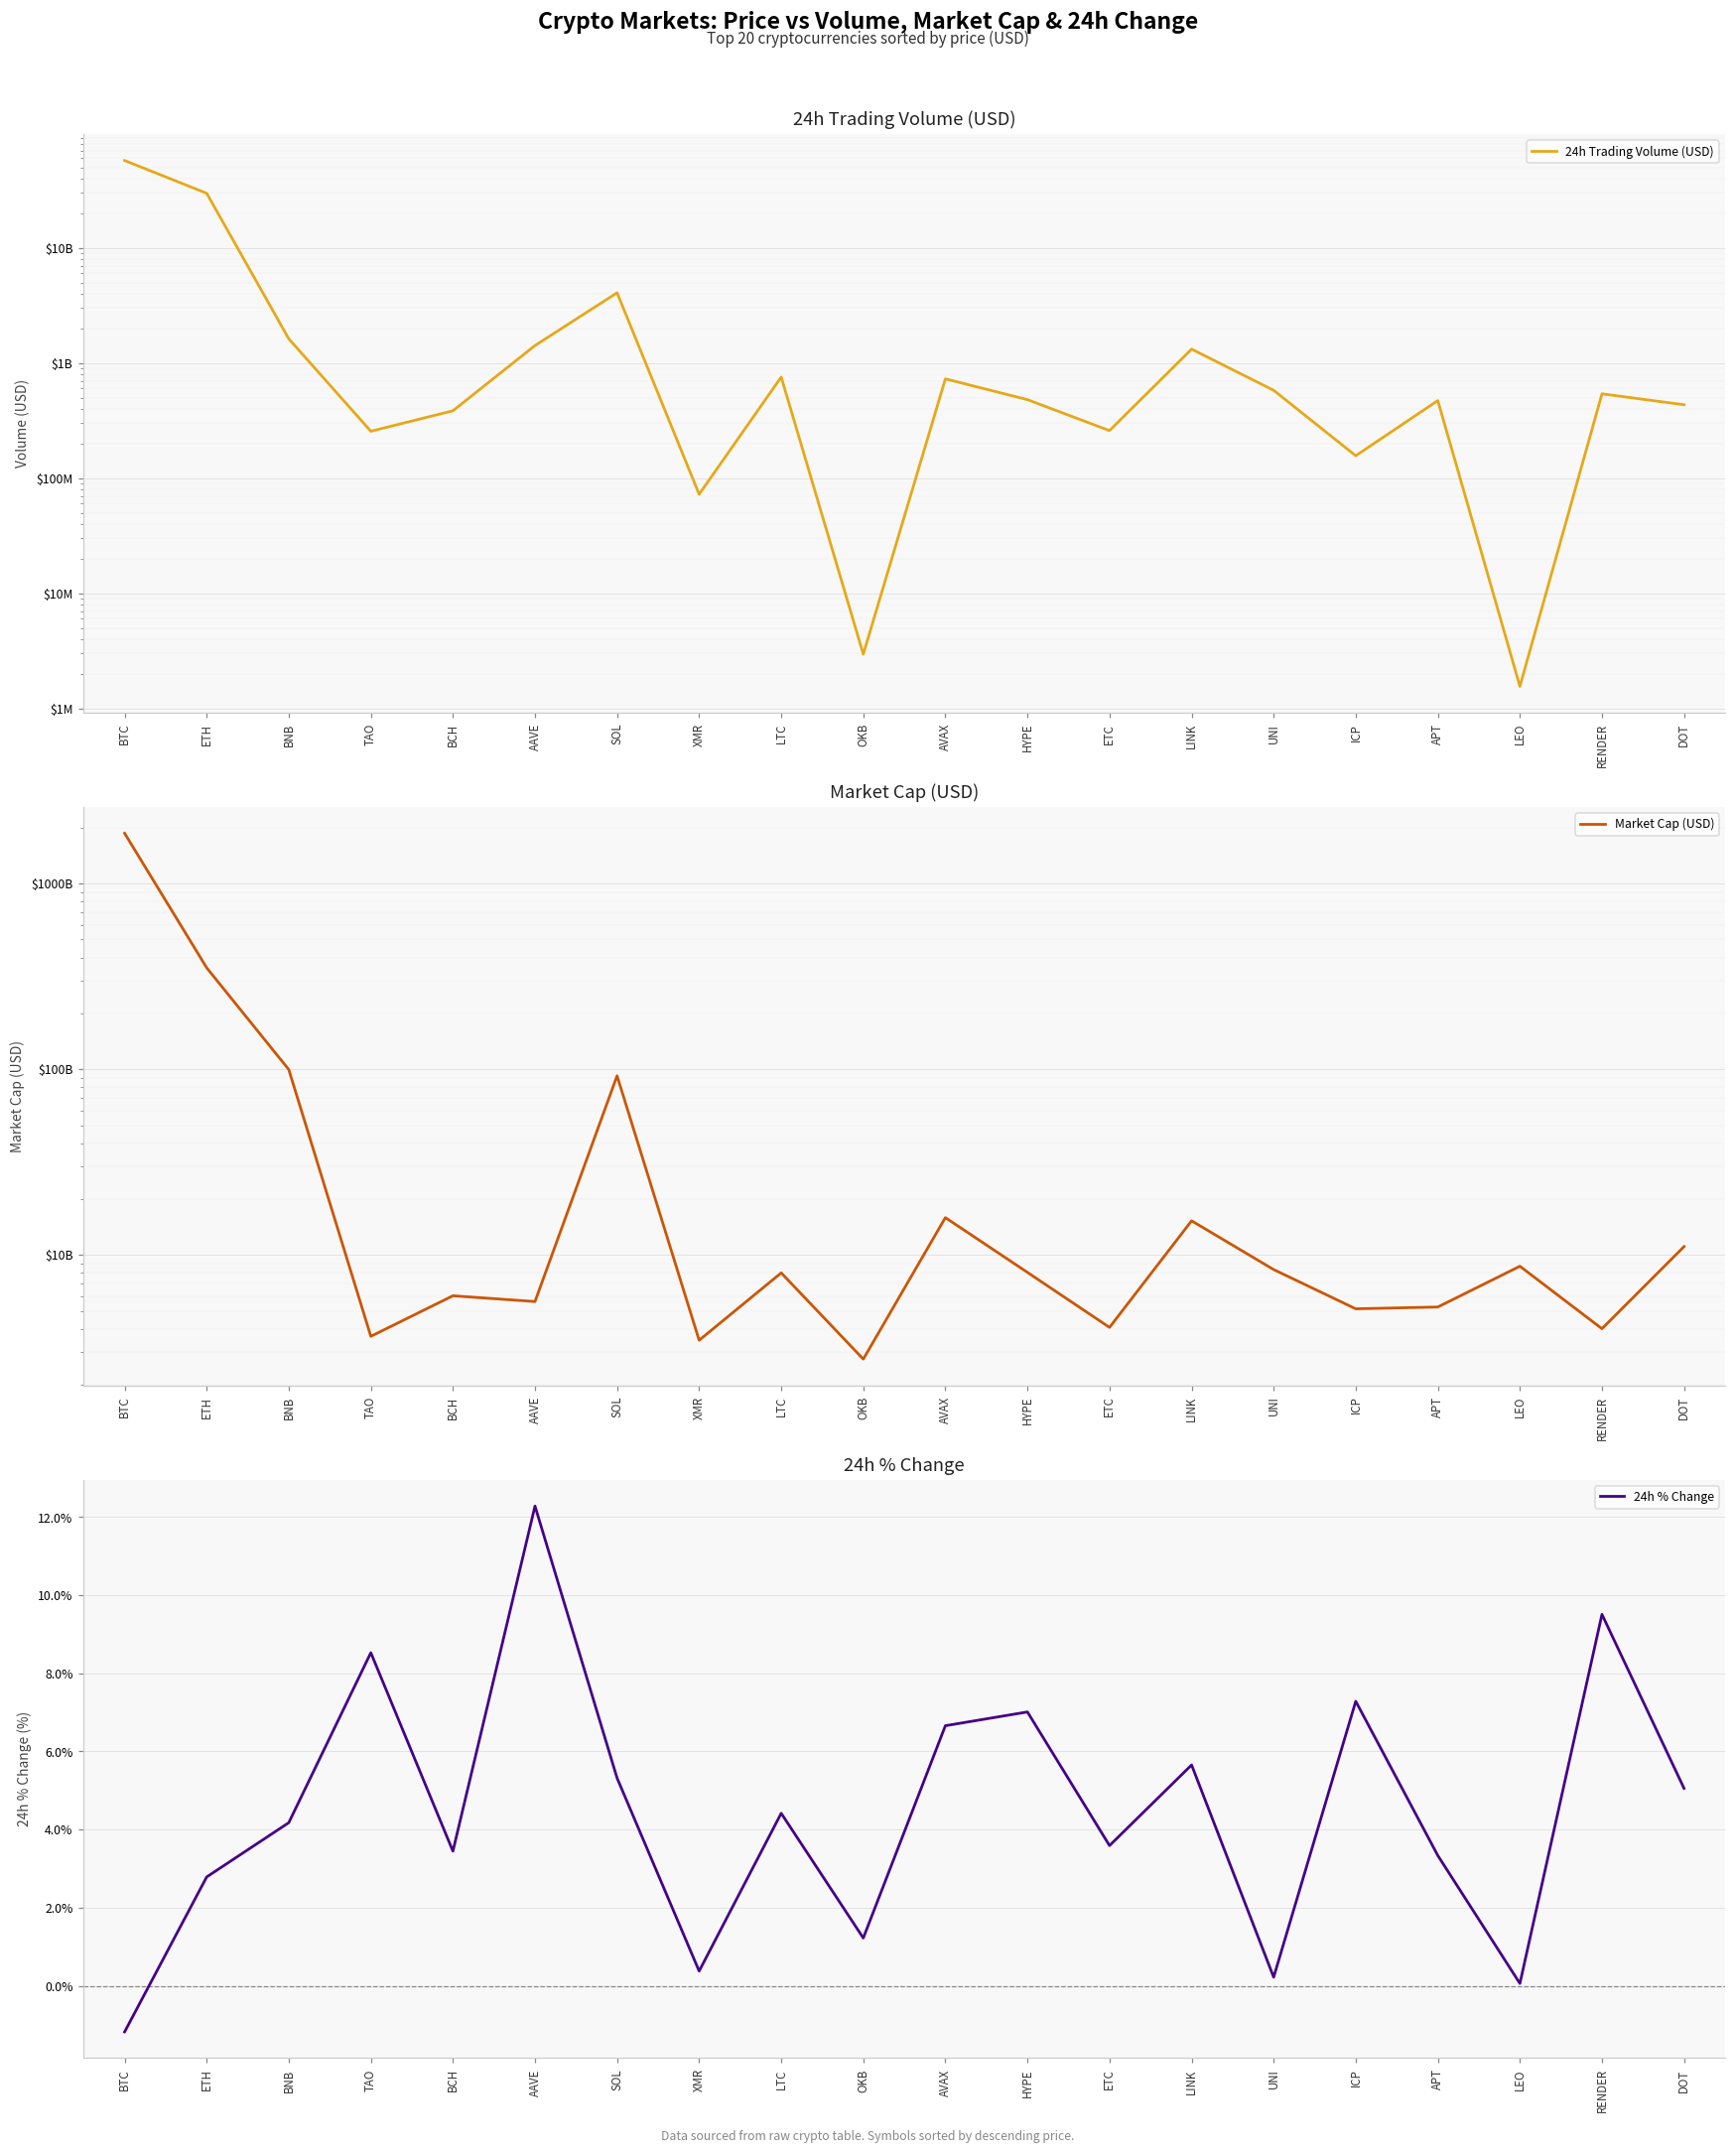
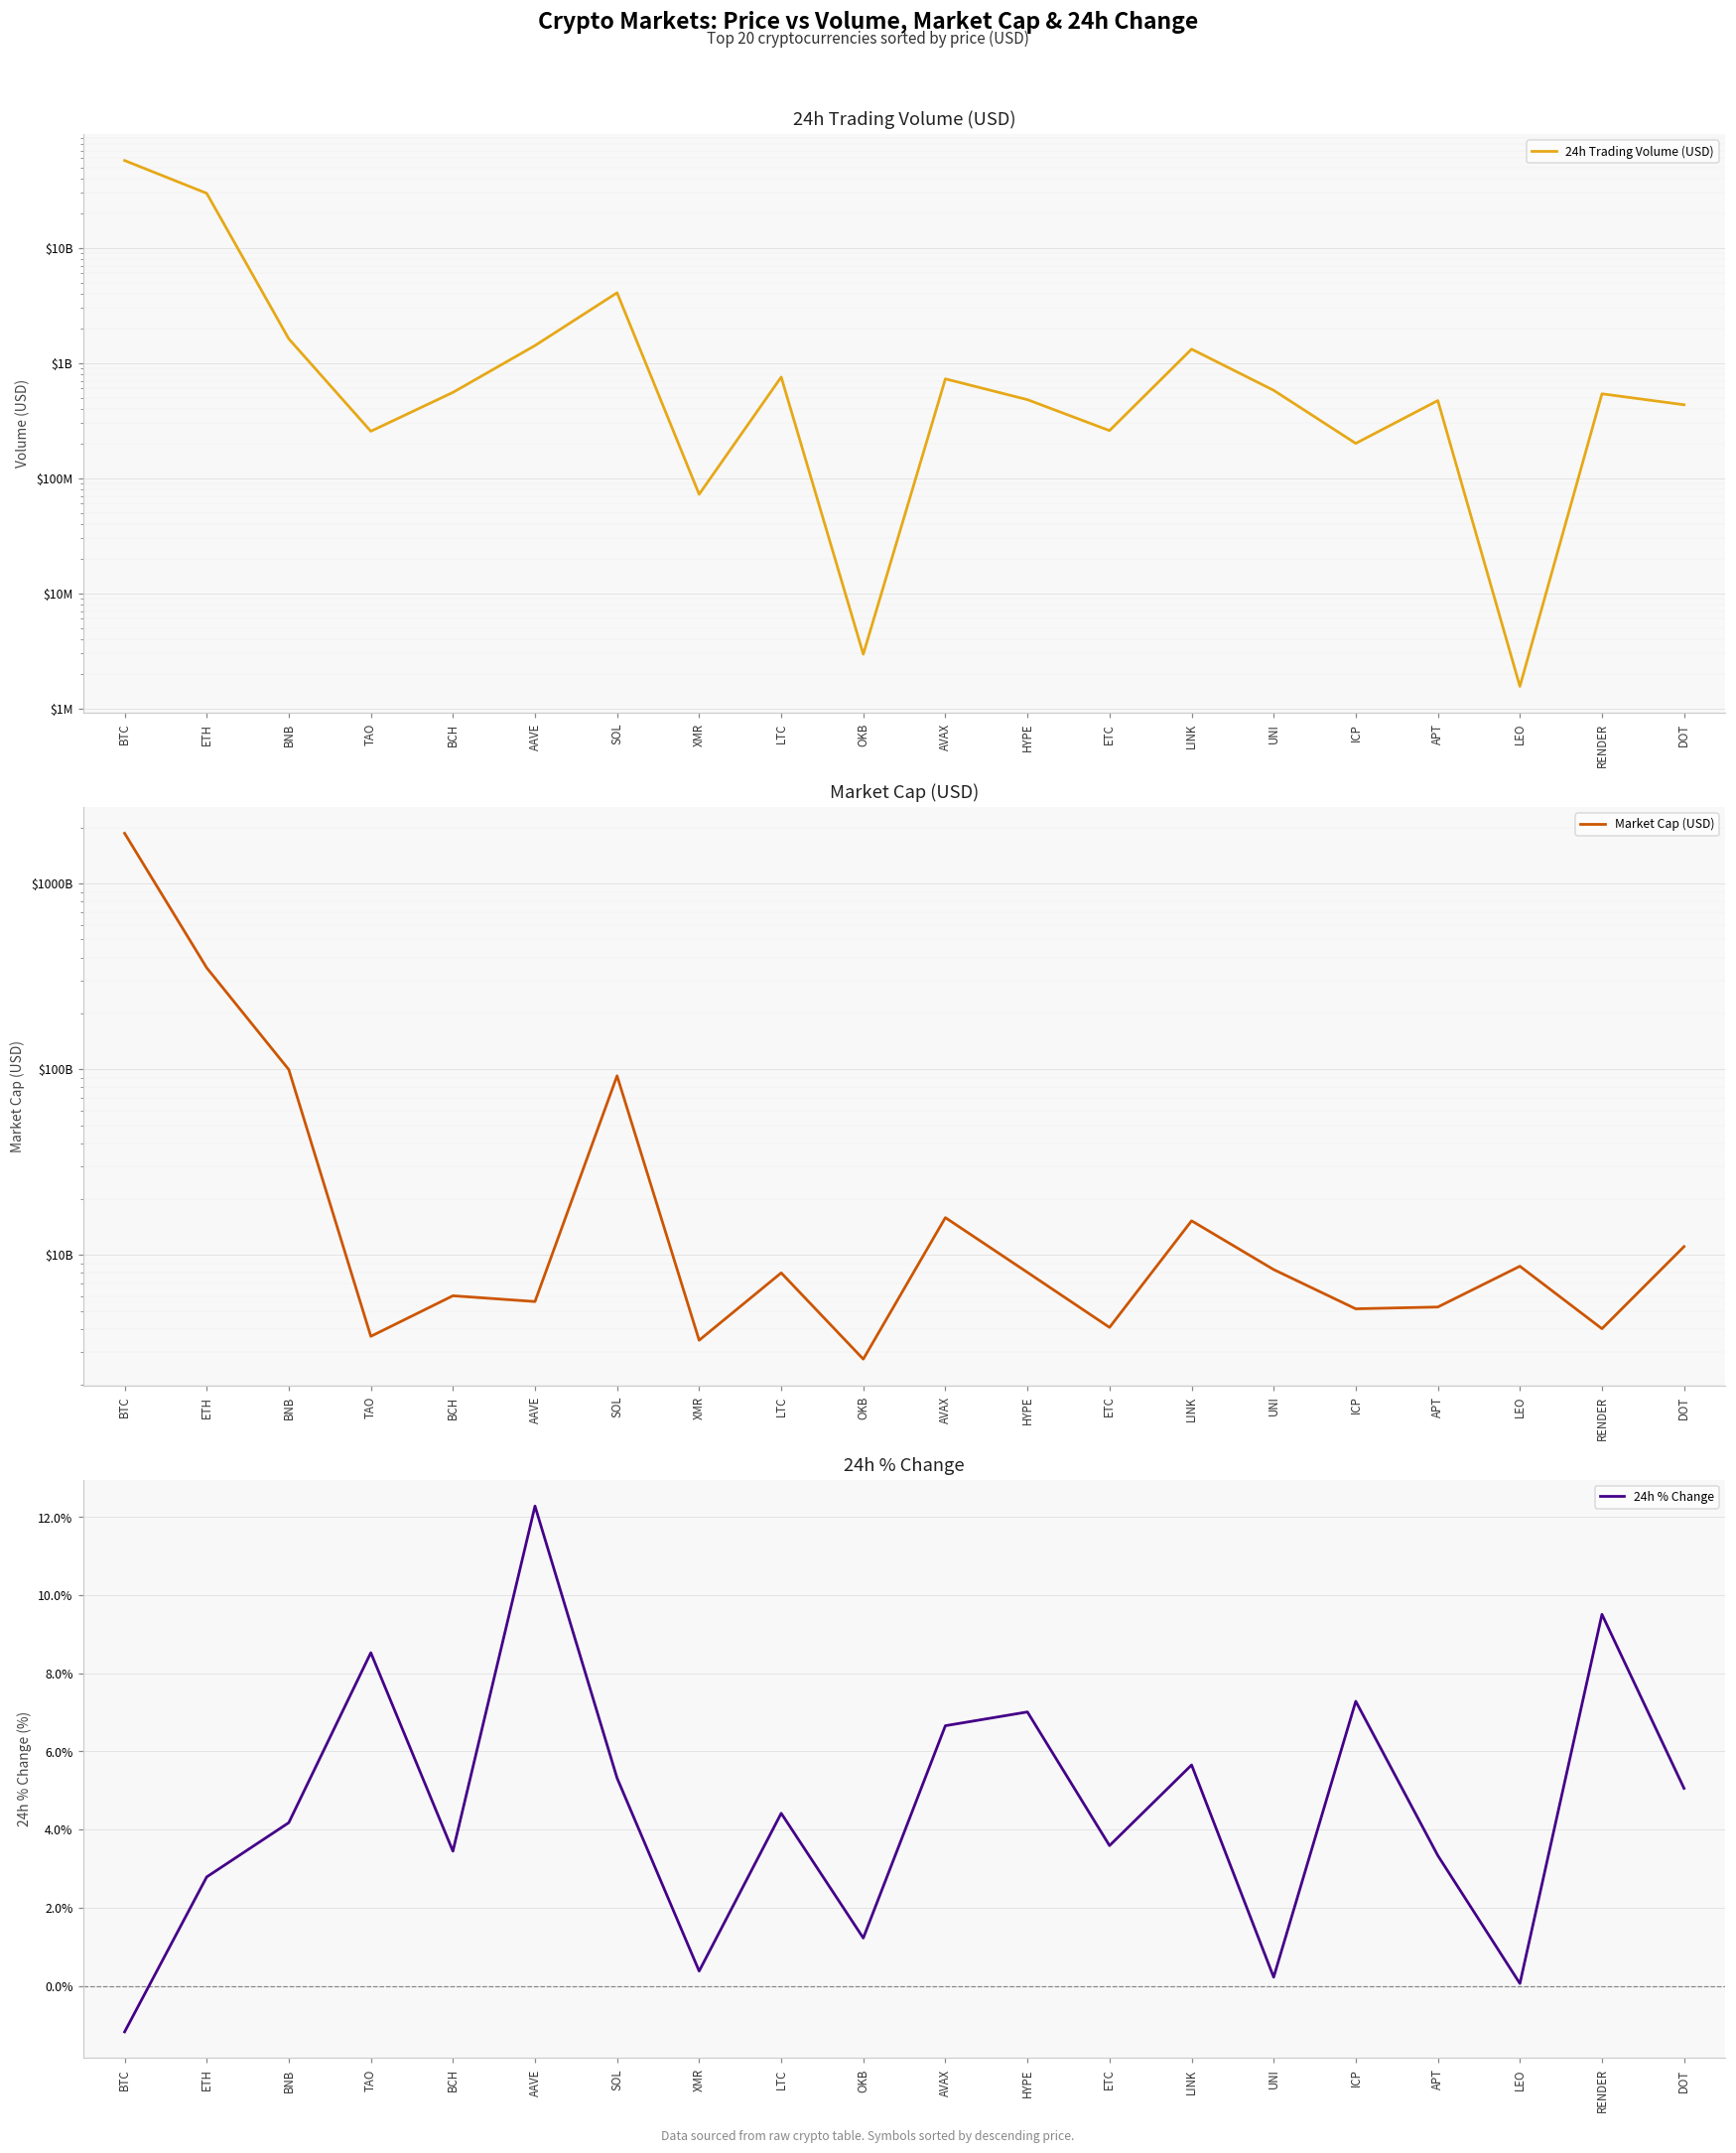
  {
    "24h Trading Volume (USD)": {
      "BTC": "$60000000000",
      "ETH": "$30000000000",
      "BNB": "$1600000000",
      "TAO": "$260000000",
-     "BCH": "$380000000",
+     "BCH": "$600000000",
      "AAVE": "$1400000000",
      "SOL": "$4100000000",
      "XMR": "$70000000",
      "LTC": "$800000000",
      "OKB": "$3000000",
      "AVAX": "$700000000",
      "HYPE": "$500000000",
      "ETC": "$260000000",
      "LINK": "$1300000000",
      "UNI": "$600000000",
-     "ICP": "$160000000",
+     "ICP": "$200000000",
      "APT": "$500000000",
      "LEO": "$1600000",
      "RENDER": "$500000000",
      "DOT": "$430000000"
    },
    "Market Cap (USD)": {
      "BTC": "$1900000000000",
      "ETH": "$350000000000",
      "BNB": "$100000000000",
      "TAO": "$3600000000",
      "BCH": "$6000000000",
      "AAVE": "$5600000000",
      "SOL": "$90000000000",
      "XMR": "$3500000000",
      "LTC": "$8000000000",
      "OKB": "$2700000000",
      "AVAX": "$16000000000",
      "HYPE": "$8000000000",
      "ETC": "$4100000000",
      "LINK": "$15000000000",
      "UNI": "$8000000000",
      "ICP": "$5100000000",
      "APT": "$5200000000",
      "LEO": "$9000000000",
      "RENDER": "$4000000000",
      "DOT": "$11000000000"
    },
    "24h % Change": {
      "BTC": "-1.2%",
      "ETH": "2.8%",
      "BNB": "4.2%",
      "TAO": "8.5%",
      "BCH": "3.4%",
      "AAVE": "12.3%",
      "SOL": "5.3%",
      "XMR": "0.4%",
      "LTC": "4.4%",
      "OKB": "1.2%",
      "AVAX": "6.7%",
      "HYPE": "7.0%",
      "ETC": "3.6%",
      "LINK": "5.7%",
      "UNI": "0.2%",
      "ICP": "7.3%",
      "APT": "3.3%",
      "LEO": "0.1%",
      "RENDER": "9.5%",
      "DOT": "5.1%"
    }
  }
